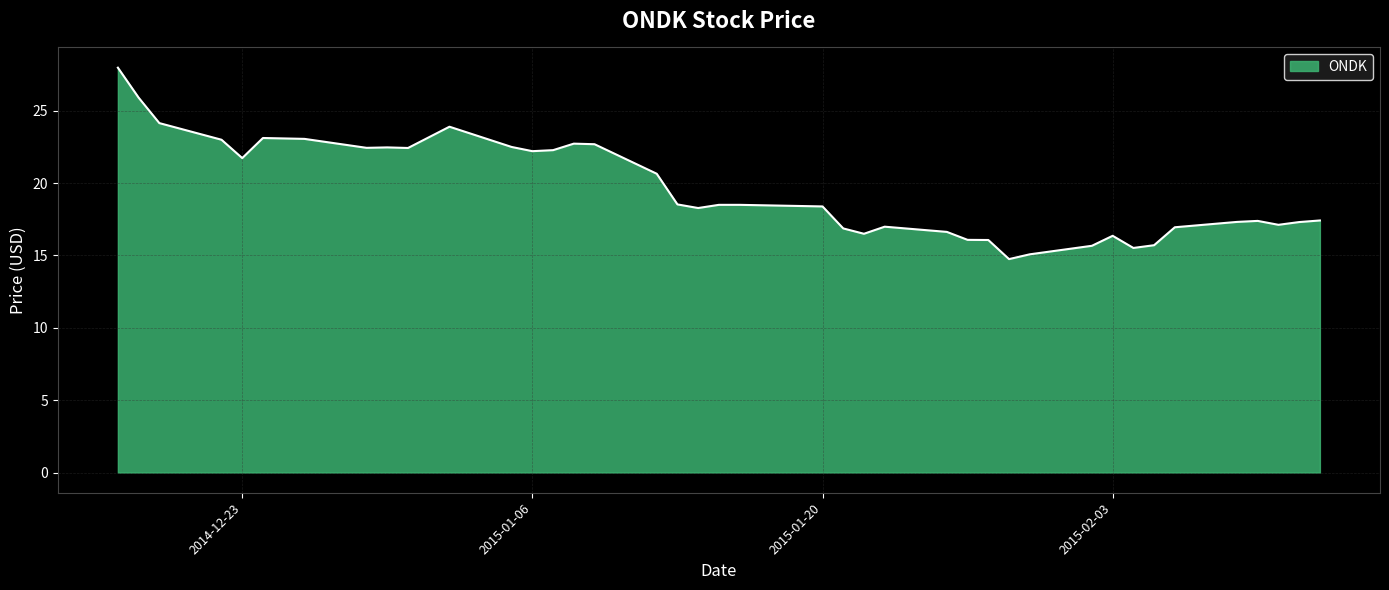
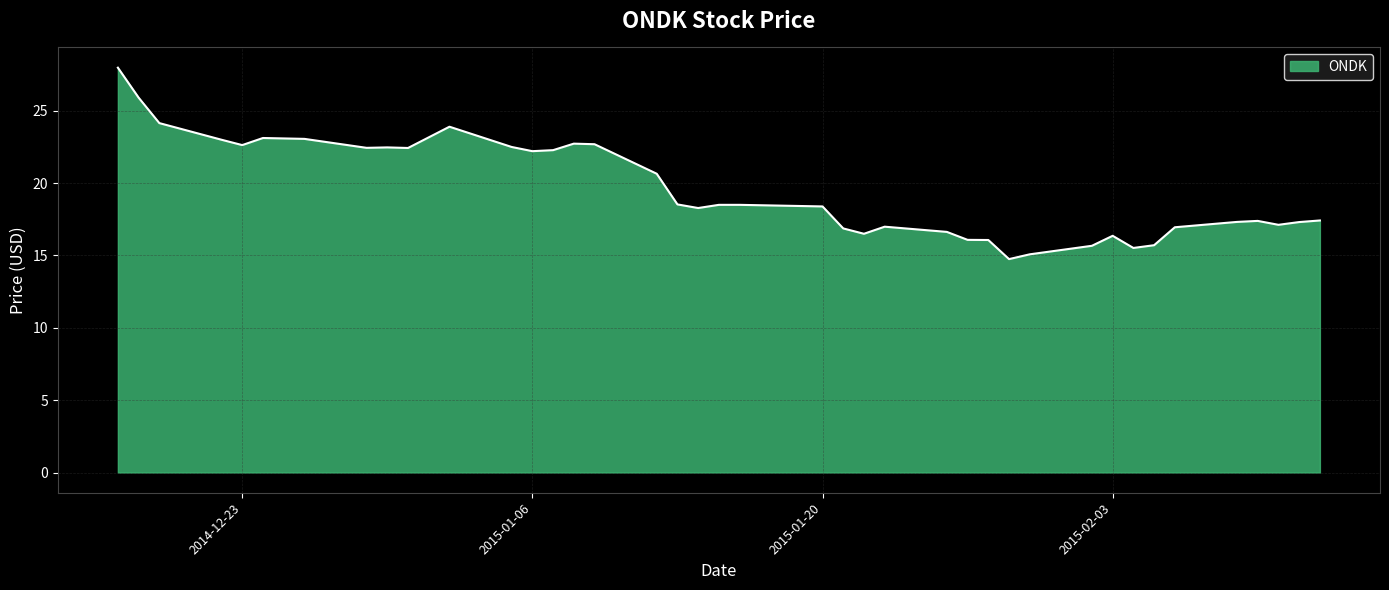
  {
-   "2014-12-23": 21.7,
+   "2014-12-23": 22.6,
    "2015-01-06": 22.2,
    "2015-01-20": 18.4,
    "2015-02-03": 16.4
  }
